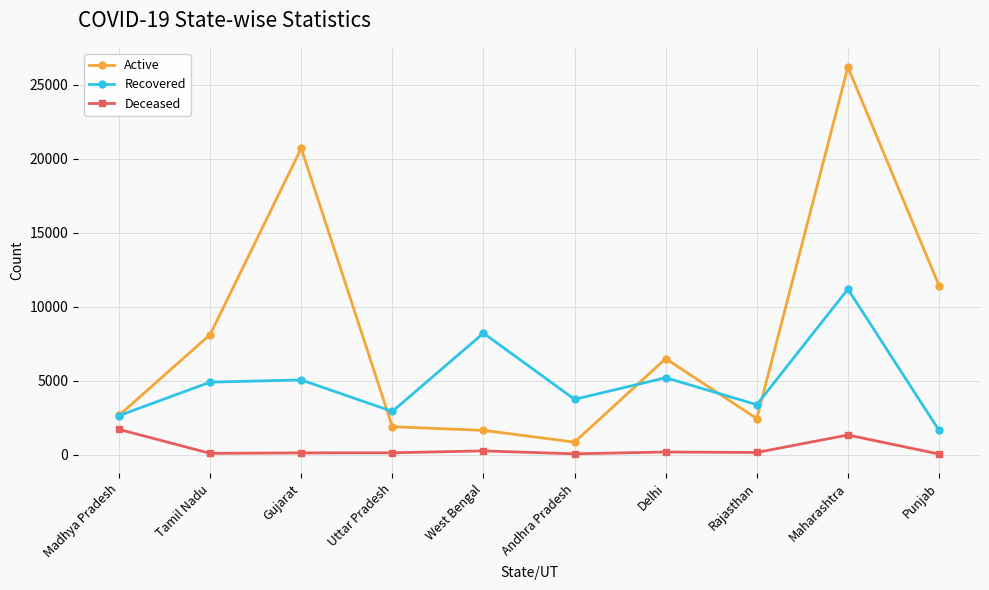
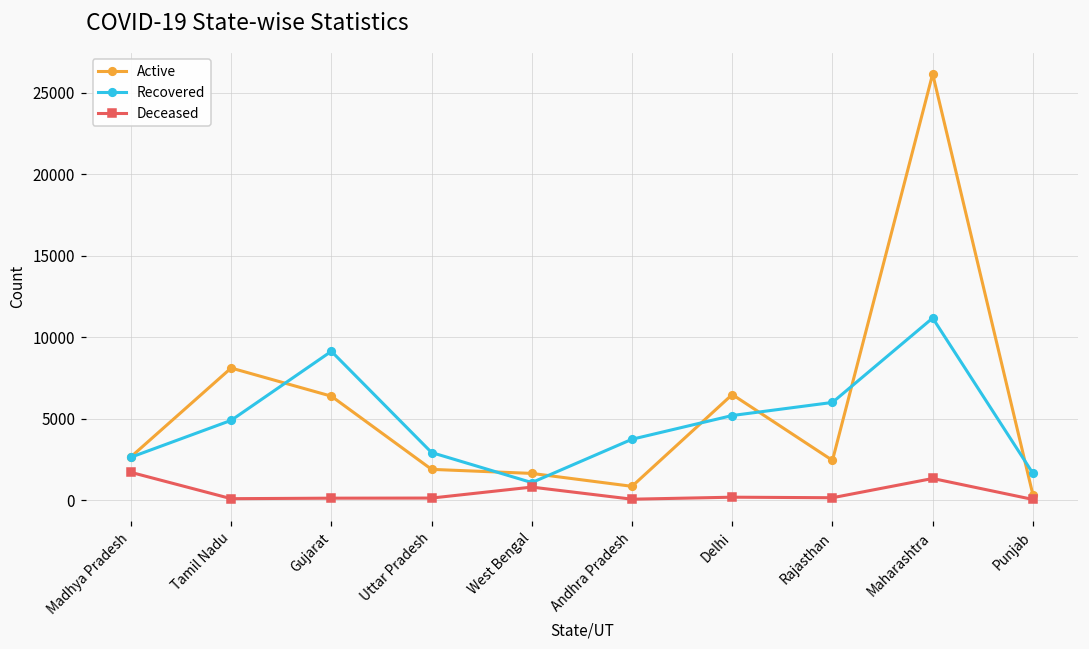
  {
    "Active": {
      "Tamil Nadu": 8100,
-     "Gujarat": 20700,
+     "Gujarat": 6400,
      "Uttar Pradesh": 1900,
      "West Bengal": 1600,
      "Andhra Pradesh": 800,
      "Delhi": 6500,
      "Rajasthan": 2400,
      "Maharashtra": 26200,
-     "Punjab": 11400
+     "Punjab": 300
    },
    "Recovered": {
      "Tamil Nadu": 4900,
-     "Gujarat": 5000,
+     "Gujarat": 9100,
      "Uttar Pradesh": 2900,
-     "West Bengal": 8200,
+     "West Bengal": 1100,
      "Andhra Pradesh": 3700,
      "Delhi": 5200,
-     "Rajasthan": 3400,
+     "Rajasthan": 6000,
      "Maharashtra": 11200,
      "Punjab": 1600
    },
    "Deceased": {
      "Madhya Pradesh": 1700,
      "Tamil Nadu": 100,
      "Gujarat": 100,
      "Uttar Pradesh": 100,
-     "West Bengal": 300,
+     "West Bengal": 800,
      "Andhra Pradesh": 100,
      "Delhi": 200,
      "Rajasthan": 100,
      "Maharashtra": 1300,
      "Punjab": 0
    }
  }
